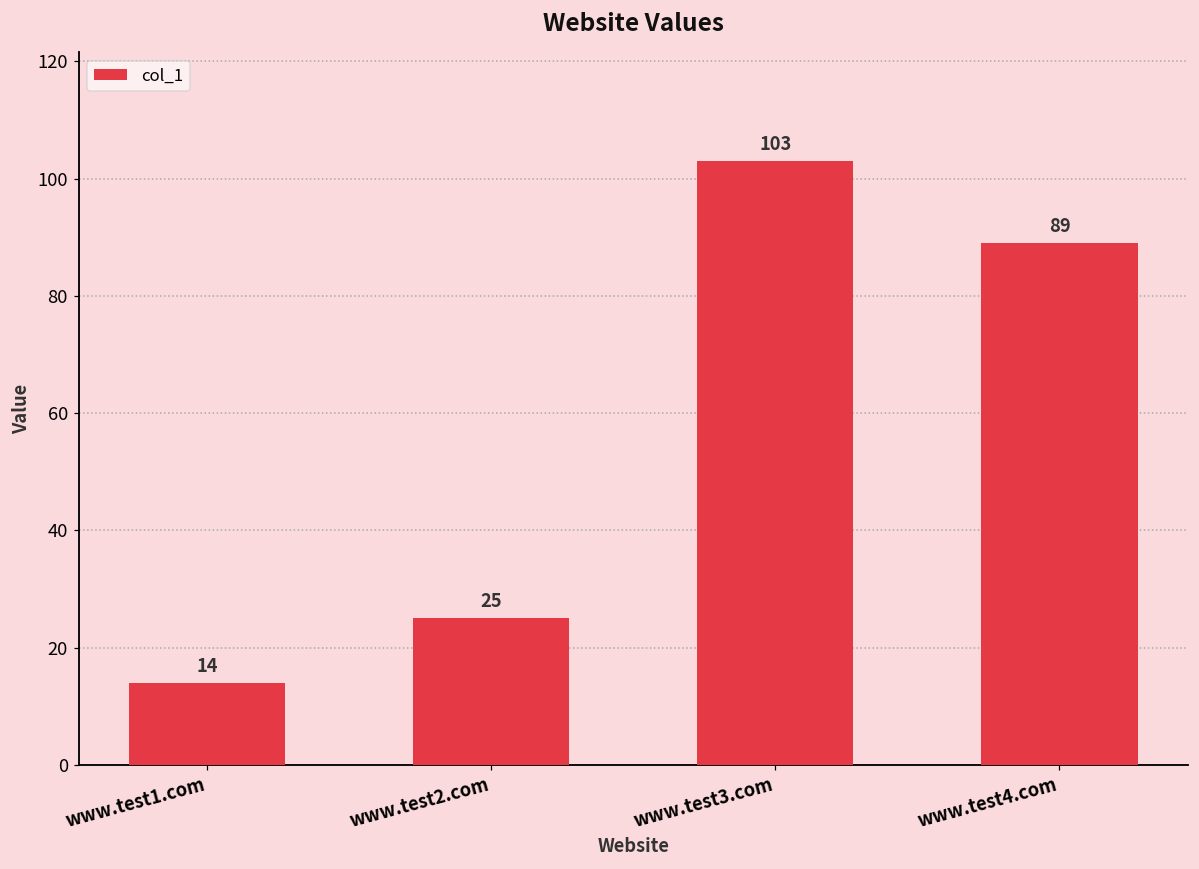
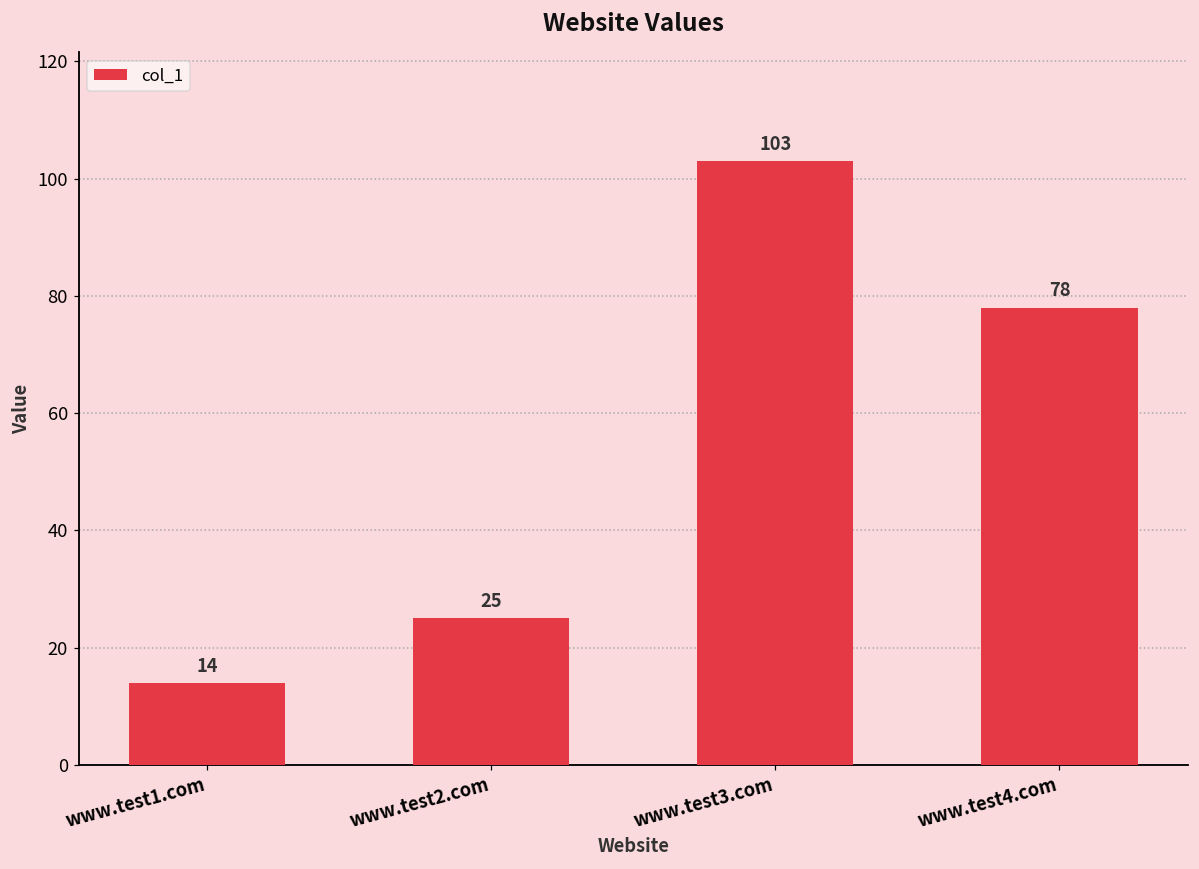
  {
    "www.test1.com": 14,
    "www.test2.com": 25,
    "www.test3.com": 103,
-   "www.test4.com": 89
+   "www.test4.com": 78
  }
